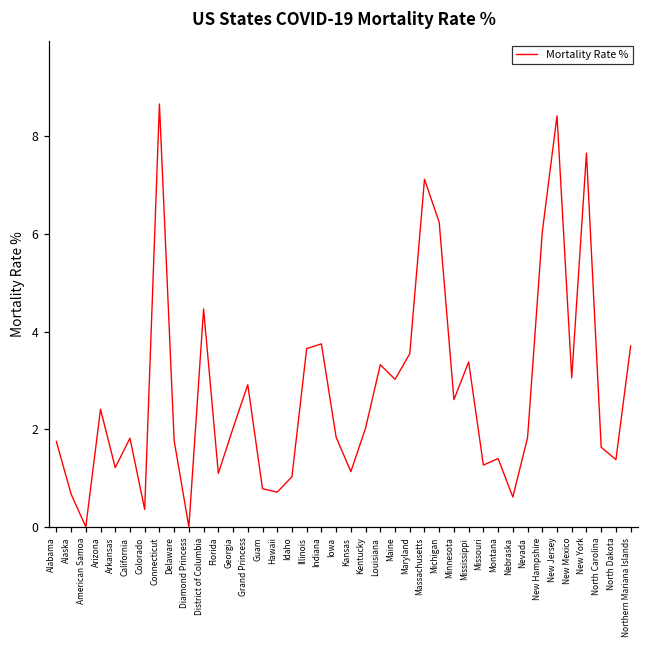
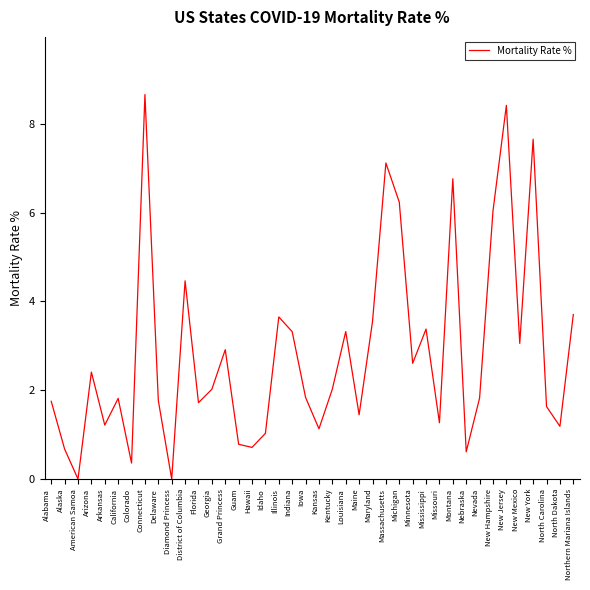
  {
    "Alabama": 1.7,
    "Alaska": 0.7,
    "American Samoa": 0.0,
    "Arizona": 2.4,
    "Arkansas": 1.2,
    "California": 1.8,
    "Colorado": 0.4,
    "Connecticut": 8.7,
    "Delaware": 1.8,
    "Diamond Princess": 0.0,
    "District of Columbia": 4.5,
-   "Florida": 1.1,
+   "Florida": 1.7,
    "Georgia": 2.0,
    "Grand Princess": 2.9,
    "Guam": 0.8,
    "Hawaii": 0.7,
    "Idaho": 1.0,
    "Illinois": 3.7,
-   "Indiana": 3.7,
+   "Indiana": 3.3,
    "Iowa": 1.8,
    "Kansas": 1.1,
    "Kentucky": 2.0,
    "Louisiana": 3.3,
-   "Maine": 3.0,
+   "Maine": 1.4,
    "Maryland": 3.5,
    "Massachusetts": 7.1,
    "Michigan": 6.2,
    "Minnesota": 2.6,
    "Mississippi": 3.4,
    "Missouri": 1.3,
-   "Montana": 1.4,
+   "Montana": 6.8,
    "Nebraska": 0.6,
    "Nevada": 1.8,
    "New Hampshire": 6.0,
    "New Jersey": 8.4,
    "New Mexico": 3.1,
    "New York": 7.7,
    "North Carolina": 1.6,
-   "North Dakota": 1.4,
+   "North Dakota": 1.2,
    "Northern Mariana Islands": 3.7
  }
